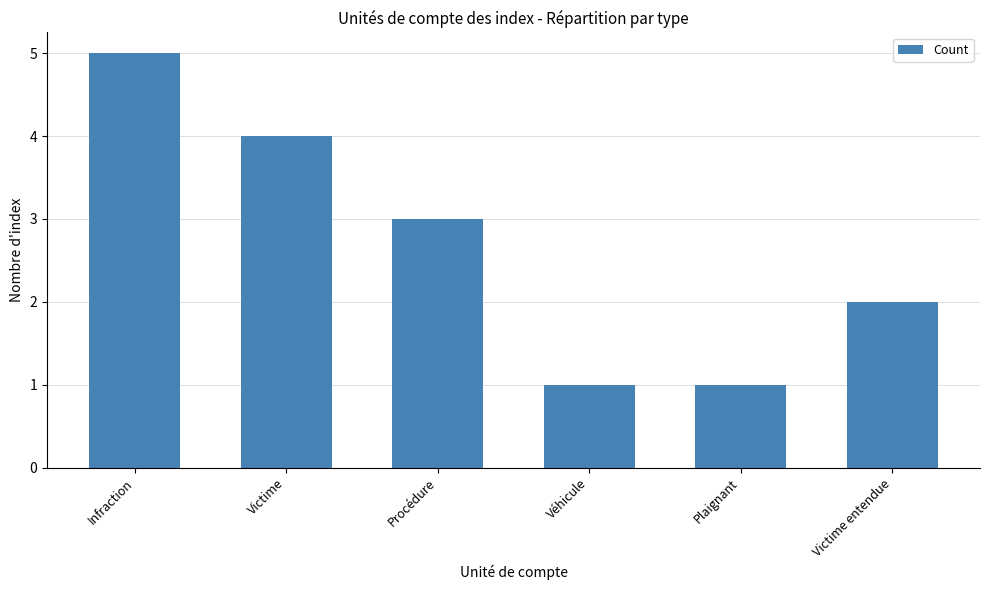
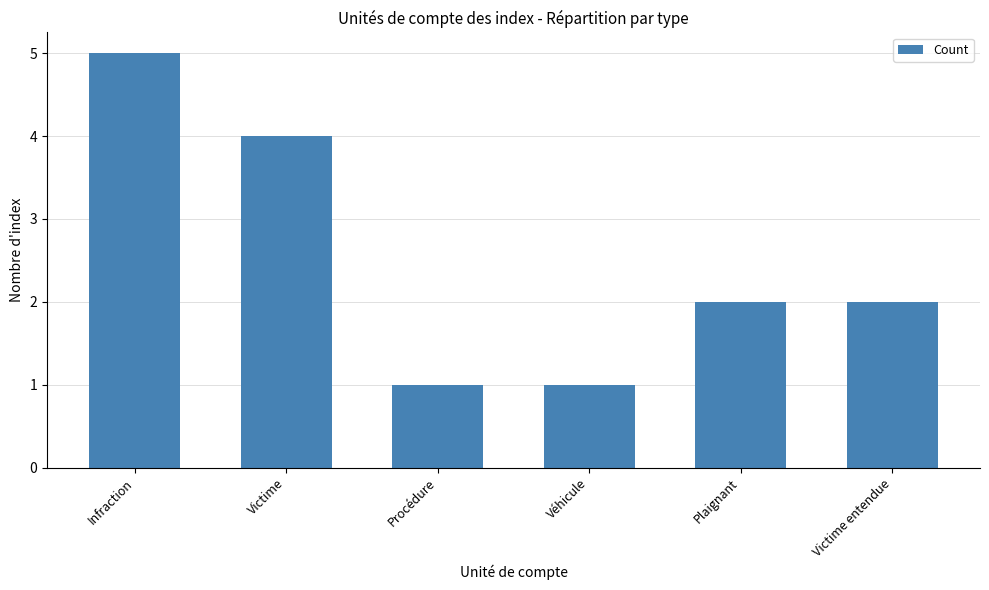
  {
    "Infraction": 5,
    "Victime": 4,
-   "Procédure": 3,
+   "Procédure": 1,
    "Véhicule": 1,
-   "Plaignant": 1,
+   "Plaignant": 2,
    "Victime entendue": 2
  }
